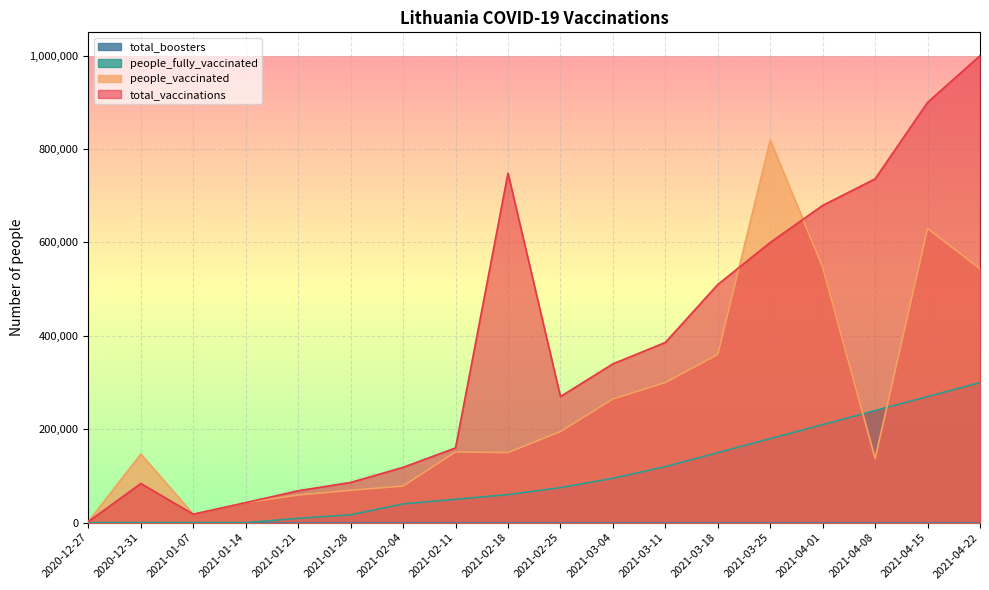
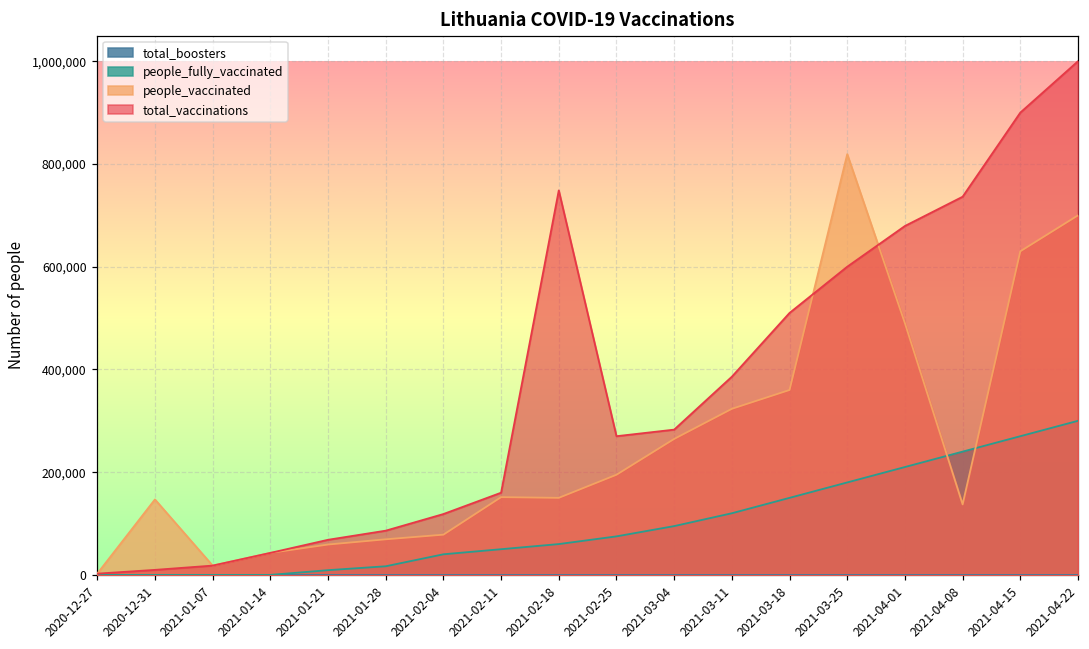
  {
    "people_vaccinated": {
      "2020-12-31": "150,000",
      "2021-01-21": "60,000",
      "2021-01-28": "70,000",
      "2021-02-04": "80,000",
      "2021-02-11": "150,000",
      "2021-02-18": "150,000",
      "2021-02-25": "200,000",
      "2021-03-04": "260,000",
-     "2021-03-11": "300,000",
+     "2021-03-11": "320,000",
      "2021-03-18": "360,000",
      "2021-03-25": "820,000",
-     "2021-04-01": "550,000",
+     "2021-04-01": "490,000",
      "2021-04-08": "140,000",
      "2021-04-15": "630,000",
-     "2021-04-22": "540,000"
+     "2021-04-22": "700,000"
    },
    "total_vaccinations": {
-     "2020-12-31": "80,000",
+     "2020-12-31": "10,000",
      "2021-01-21": "70,000",
      "2021-01-28": "90,000",
      "2021-02-04": "120,000",
      "2021-02-11": "160,000",
      "2021-02-18": "750,000",
      "2021-02-25": "270,000",
-     "2021-03-04": "340,000",
+     "2021-03-04": "280,000",
      "2021-03-11": "390,000",
      "2021-03-18": "510,000",
      "2021-03-25": "600,000",
      "2021-04-01": "680,000",
      "2021-04-08": "740,000",
      "2021-04-15": "900,000",
      "2021-04-22": "1,000,000"
    }
  }
